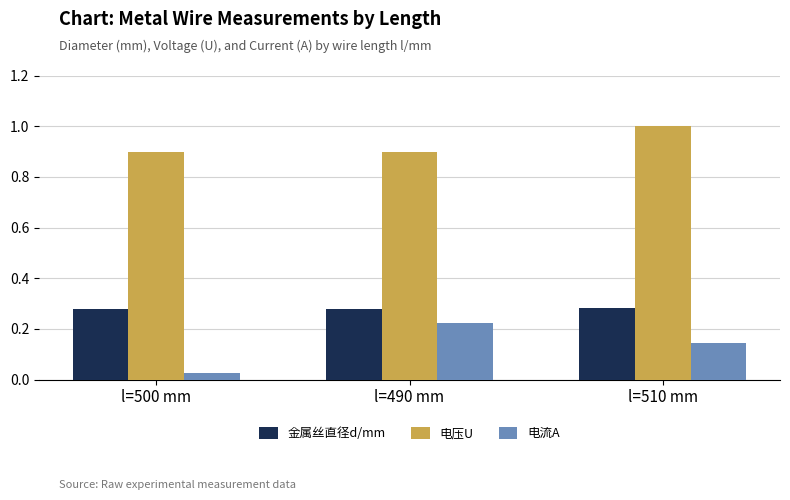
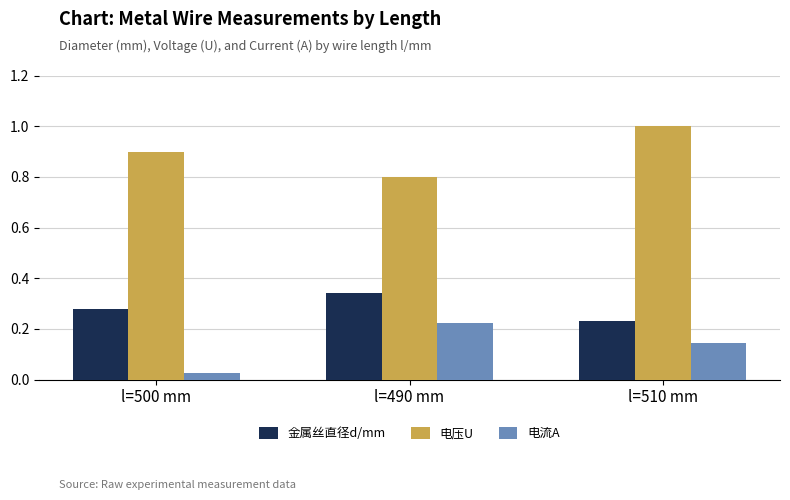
  {
    "金属丝直径d/mm": {
      "l=500 mm": 0.28,
-     "l=490 mm": 0.28,
-     "l=510 mm": 0.28
+     "l=490 mm": 0.34,
+     "l=510 mm": 0.23
    },
    "电压U": {
      "l=500 mm": 0.9,
-     "l=490 mm": 0.9,
+     "l=490 mm": 0.8,
      "l=510 mm": 1.0
    },
    "电流A": {
      "l=500 mm": 0.02,
      "l=490 mm": 0.22,
      "l=510 mm": 0.15
    }
  }
